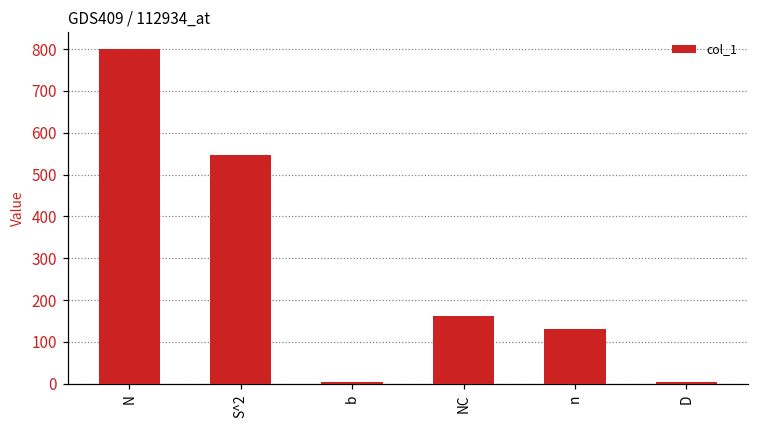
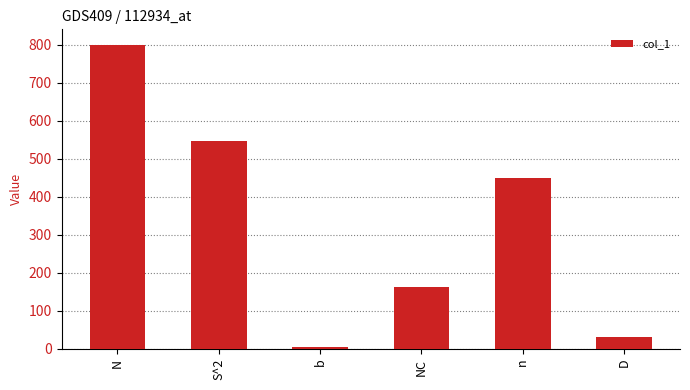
  {
    "N": 800,
    "S^2": 550,
    "NC": 160,
-   "n": 130,
-   "D": 0
+   "n": 450,
+   "D": 30
  }
